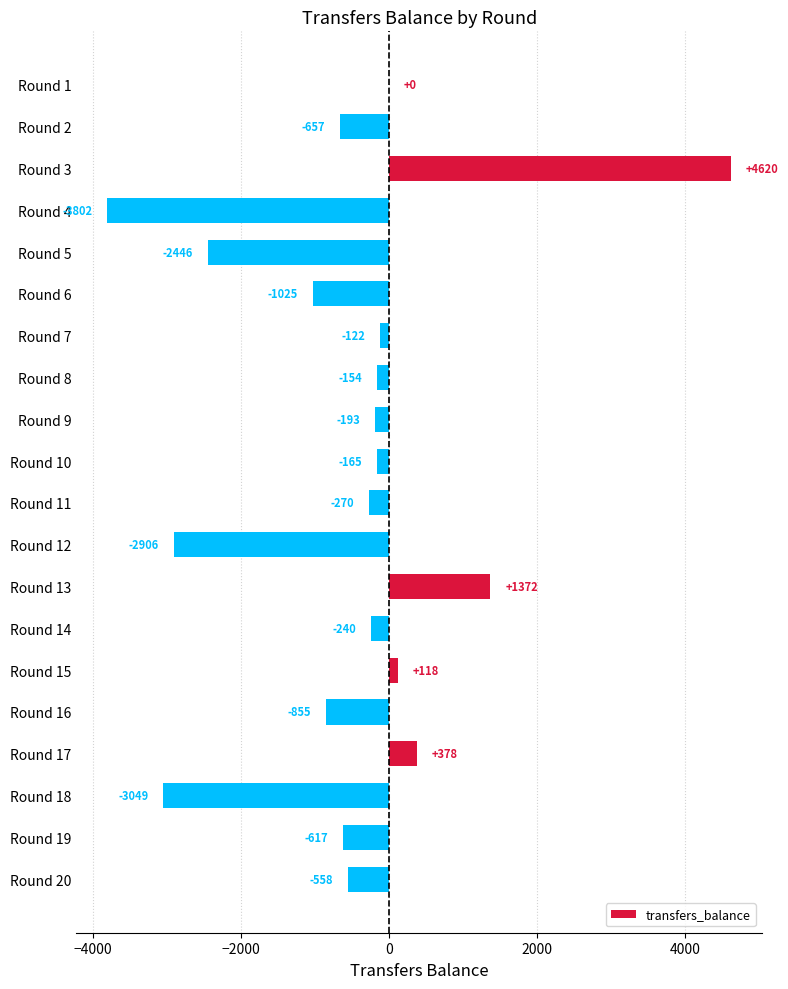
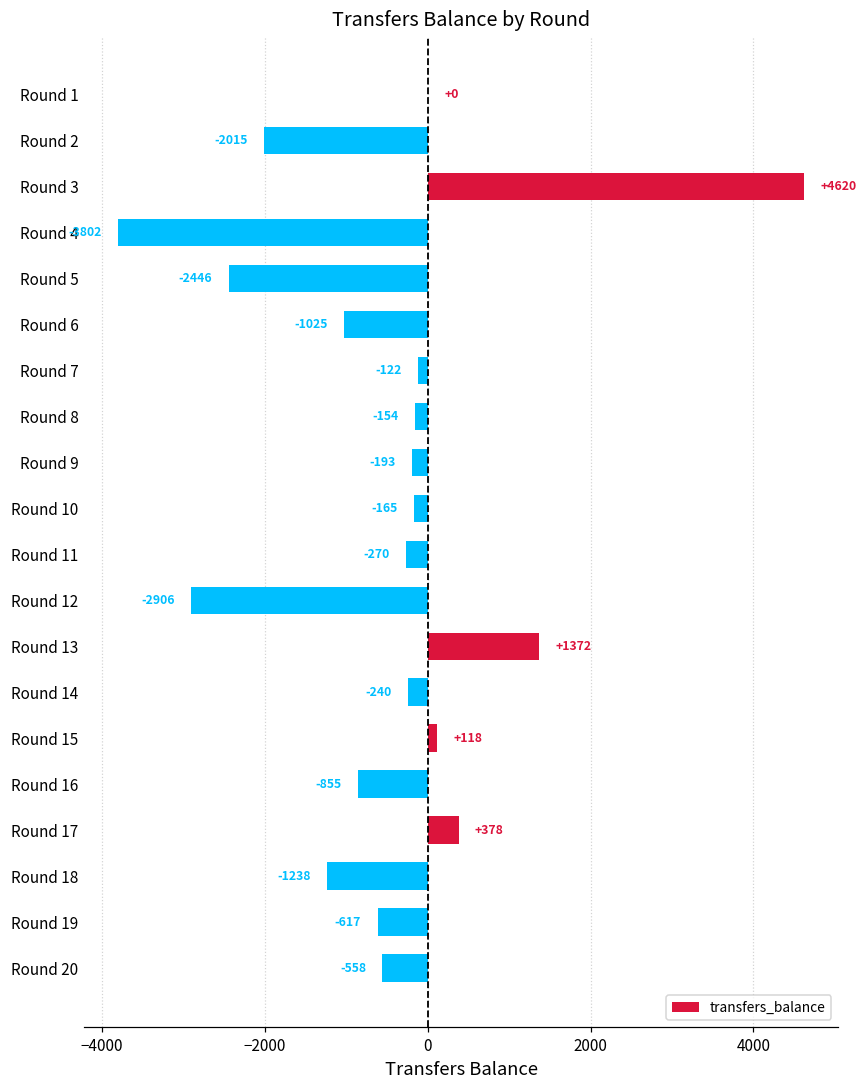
  {
    "Round 1": "+0",
-   "Round 2": "-657",
+   "Round 2": "-2015",
    "Round 3": "+4620",
    "Round 4": "-3802",
    "Round 5": "-2446",
    "Round 6": "-1025",
    "Round 7": "-122",
    "Round 8": "-154",
    "Round 9": "-193",
    "Round 10": "-165",
    "Round 11": "-270",
    "Round 12": "-2906",
    "Round 13": "+1372",
    "Round 14": "-240",
    "Round 15": "+118",
    "Round 16": "-855",
    "Round 17": "+378",
-   "Round 18": "-3049",
+   "Round 18": "-1238",
    "Round 19": "-617",
    "Round 20": "-558"
  }
